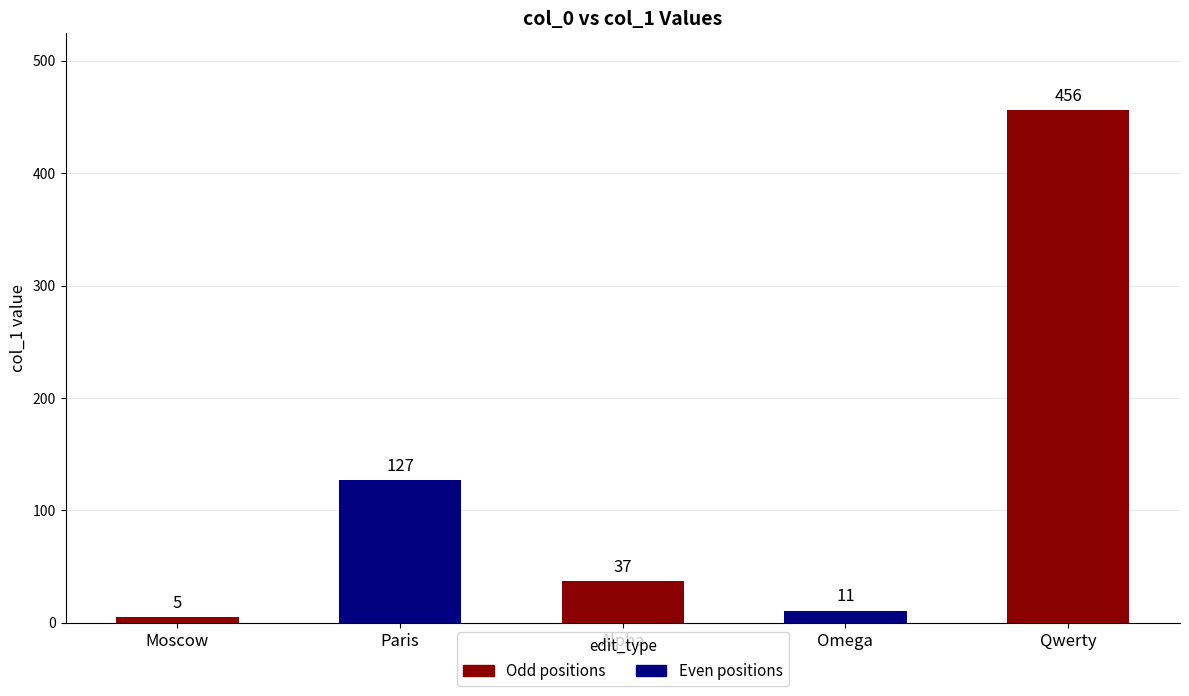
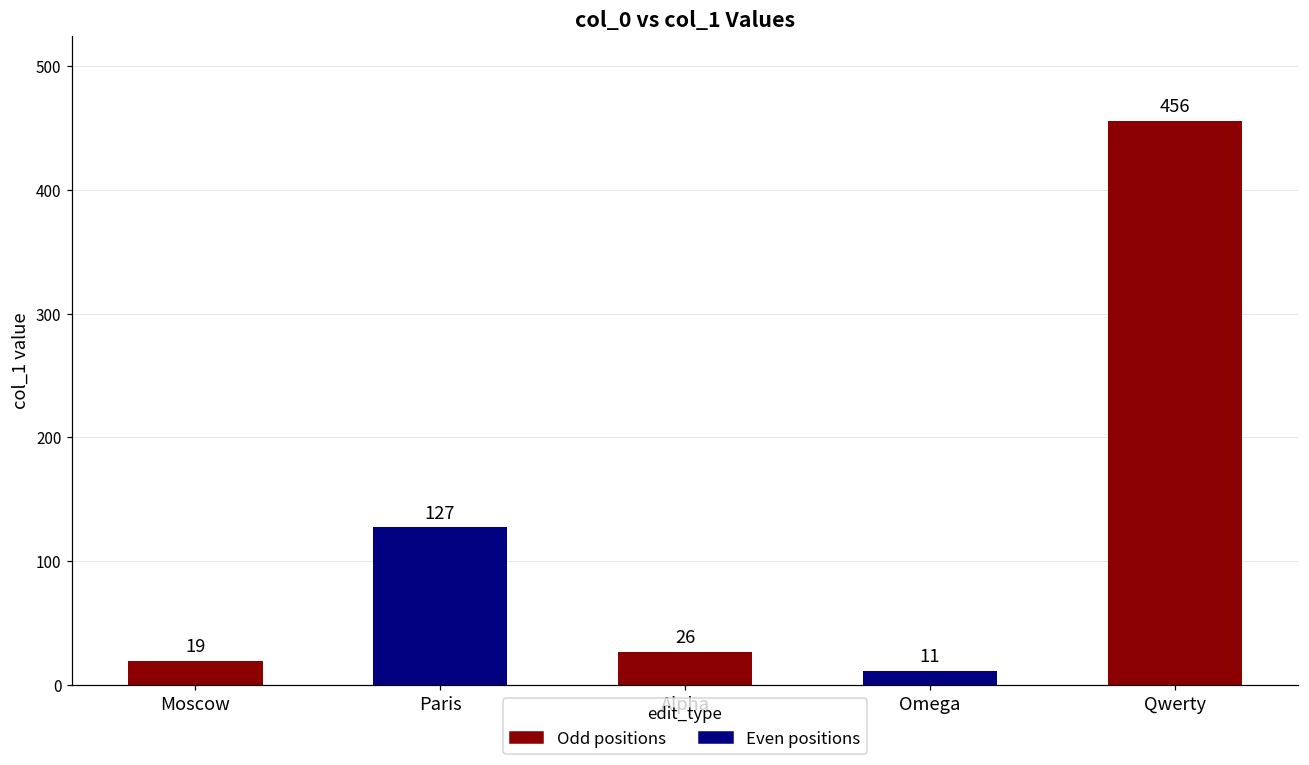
  {
-   "Moscow": 5,
+   "Moscow": 19,
    "Paris": 127,
-   "Alpha": 37,
+   "Alpha": 26,
    "Omega": 11,
    "Qwerty": 456
  }
